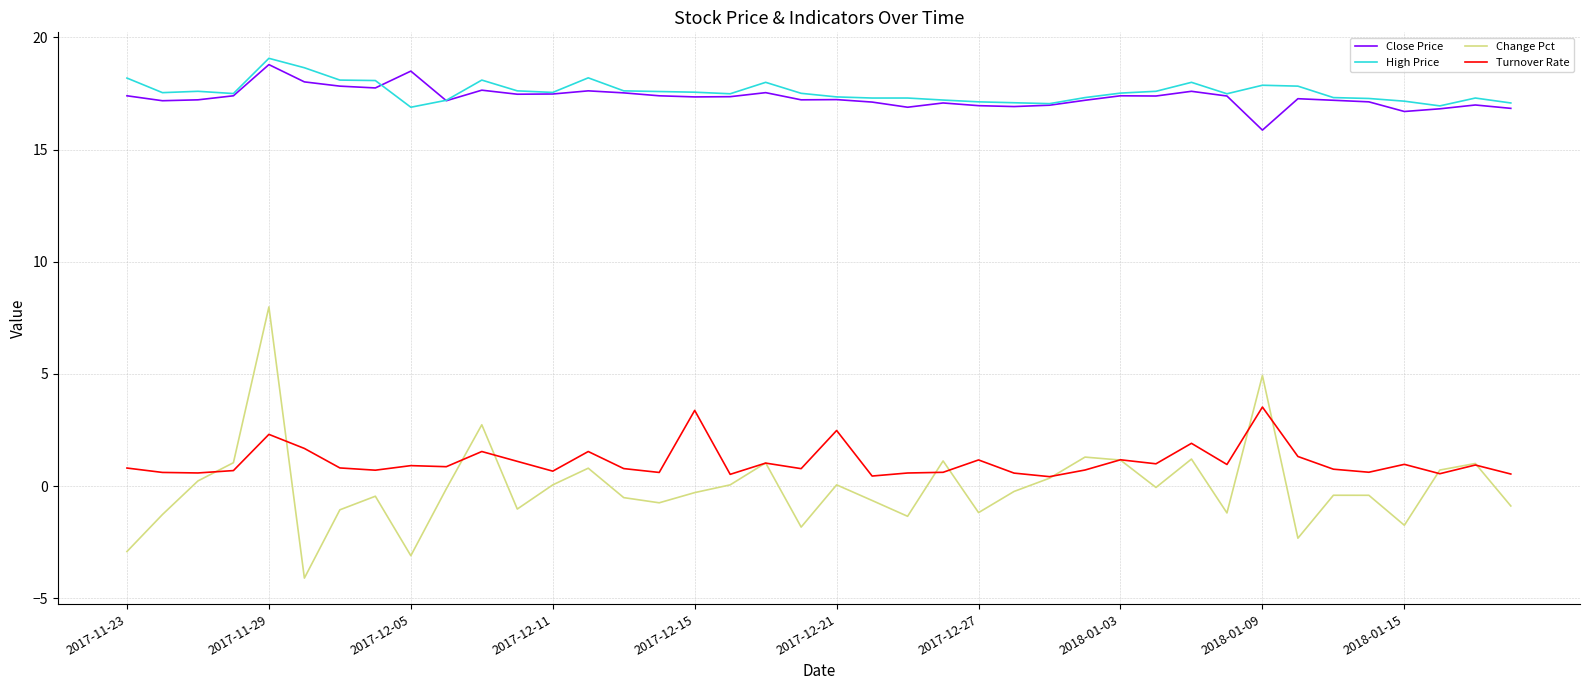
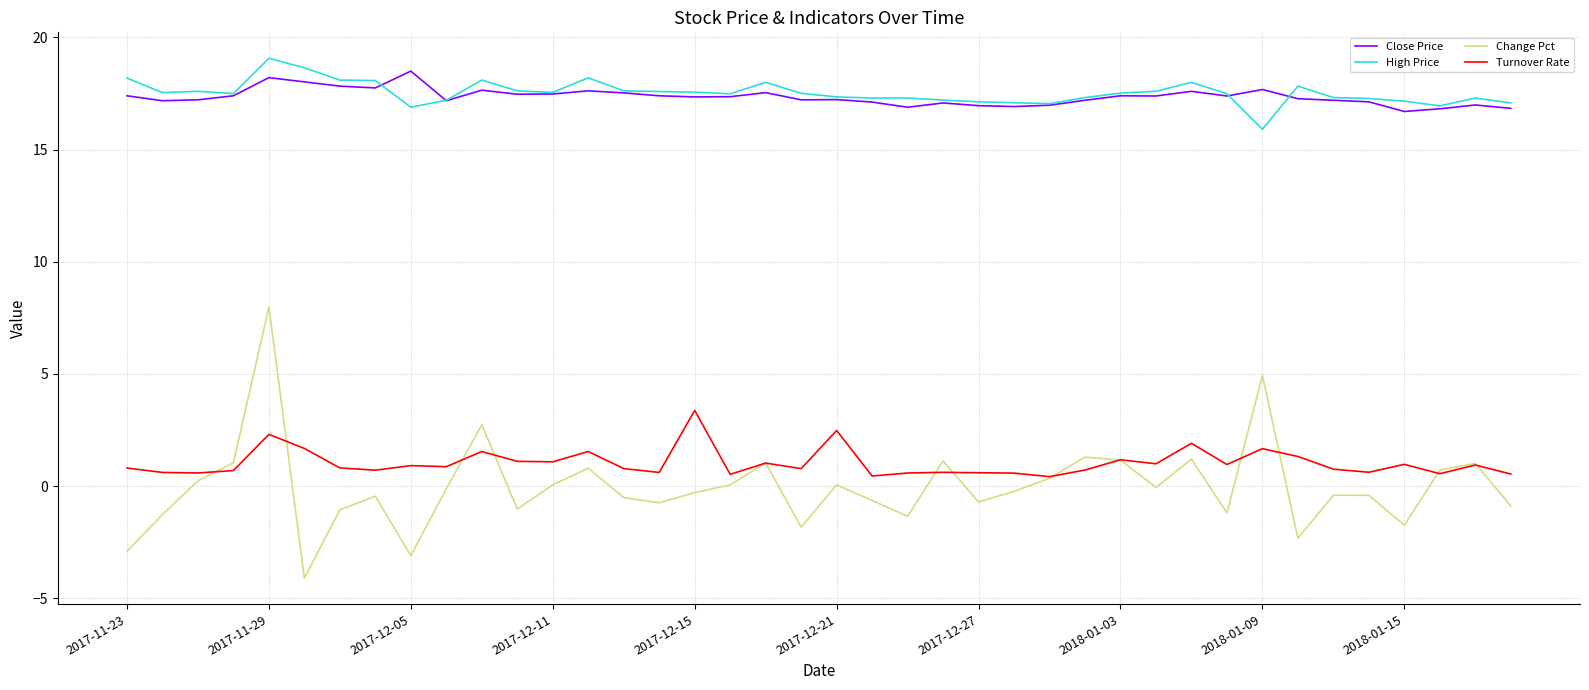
  {
    "Close Price": {
      "2017-11-23": 17.4,
-     "2017-11-29": 18.8,
+     "2017-11-29": 18.2,
      "2017-12-05": 18.5,
      "2017-12-15": 17.4,
      "2017-12-21": 17.2,
      "2017-12-27": 17.0,
      "2018-01-03": 17.4,
-     "2018-01-09": 15.9,
+     "2018-01-09": 17.7,
      "2018-01-15": 16.7
    },
    "High Price": {
      "2017-11-23": 18.2,
      "2017-11-29": 19.1,
      "2017-12-05": 16.9,
      "2017-12-15": 17.6,
      "2017-12-21": 17.4,
      "2017-12-27": 17.1,
      "2018-01-03": 17.5,
-     "2018-01-09": 17.9,
+     "2018-01-09": 15.9,
      "2018-01-15": 17.2
    },
    "Change Pct": {
      "2017-11-23": -2.9,
      "2017-11-29": 8.0,
      "2017-12-05": -3.1,
      "2017-12-11": 0.1,
      "2017-12-15": -0.3,
      "2017-12-21": 0.1,
-     "2017-12-27": -1.2,
+     "2017-12-27": -0.7,
      "2018-01-09": 4.9,
      "2018-01-15": -1.7
    },
    "Turnover Rate": {
      "2017-11-23": 0.8,
      "2017-11-29": 2.3,
      "2017-12-05": 0.9,
-     "2017-12-11": 0.7,
+     "2017-12-11": 1.1,
      "2017-12-15": 3.4,
      "2017-12-21": 2.5,
-     "2017-12-27": 1.2,
-     "2018-01-09": 3.5,
+     "2017-12-27": 0.6,
+     "2018-01-09": 1.7,
      "2018-01-15": 1.0
    }
  }
